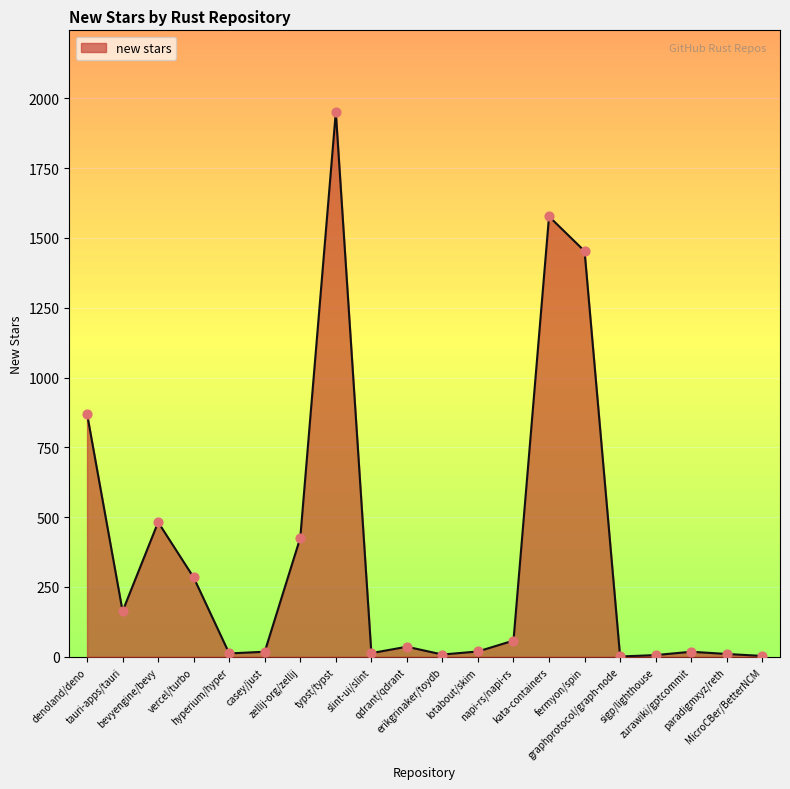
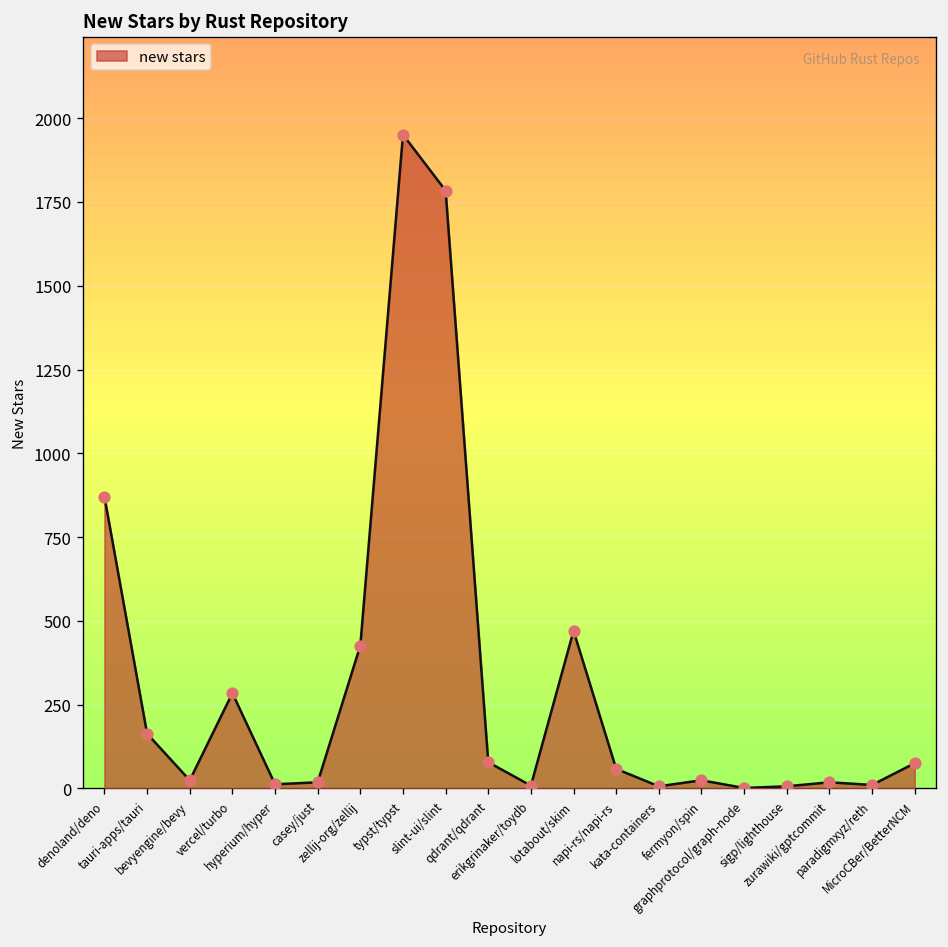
  {
    "denoland/deno": 870,
    "tauri-apps/tauri": 160,
-   "bevyengine/bevy": 480,
+   "bevyengine/bevy": 20,
    "vercel/turbo": 280,
    "hyperium/hyper": 10,
    "casey/just": 20,
    "zellij-org/zellij": 430,
    "typst/typst": 1950,
-   "slint-ui/slint": 10,
-   "qdrant/qdrant": 40,
+   "slint-ui/slint": 1780,
+   "qdrant/qdrant": 80,
    "erikgrinaker/toydb": 10,
-   "lotabout/skim": 20,
+   "lotabout/skim": 470,
    "napi-rs/napi-rs": 60,
-   "kata-containers": 1580,
-   "fermyon/spin": 1450,
+   "kata-containers": 10,
+   "fermyon/spin": 20,
    "graphprotocol/graph-node": 0,
    "sigp/lighthouse": 10,
    "zurawiki/gptcommit": 20,
    "paradigmxyz/reth": 10,
-   "MicroCBer/BetterNCM": 0
+   "MicroCBer/BetterNCM": 80
  }
